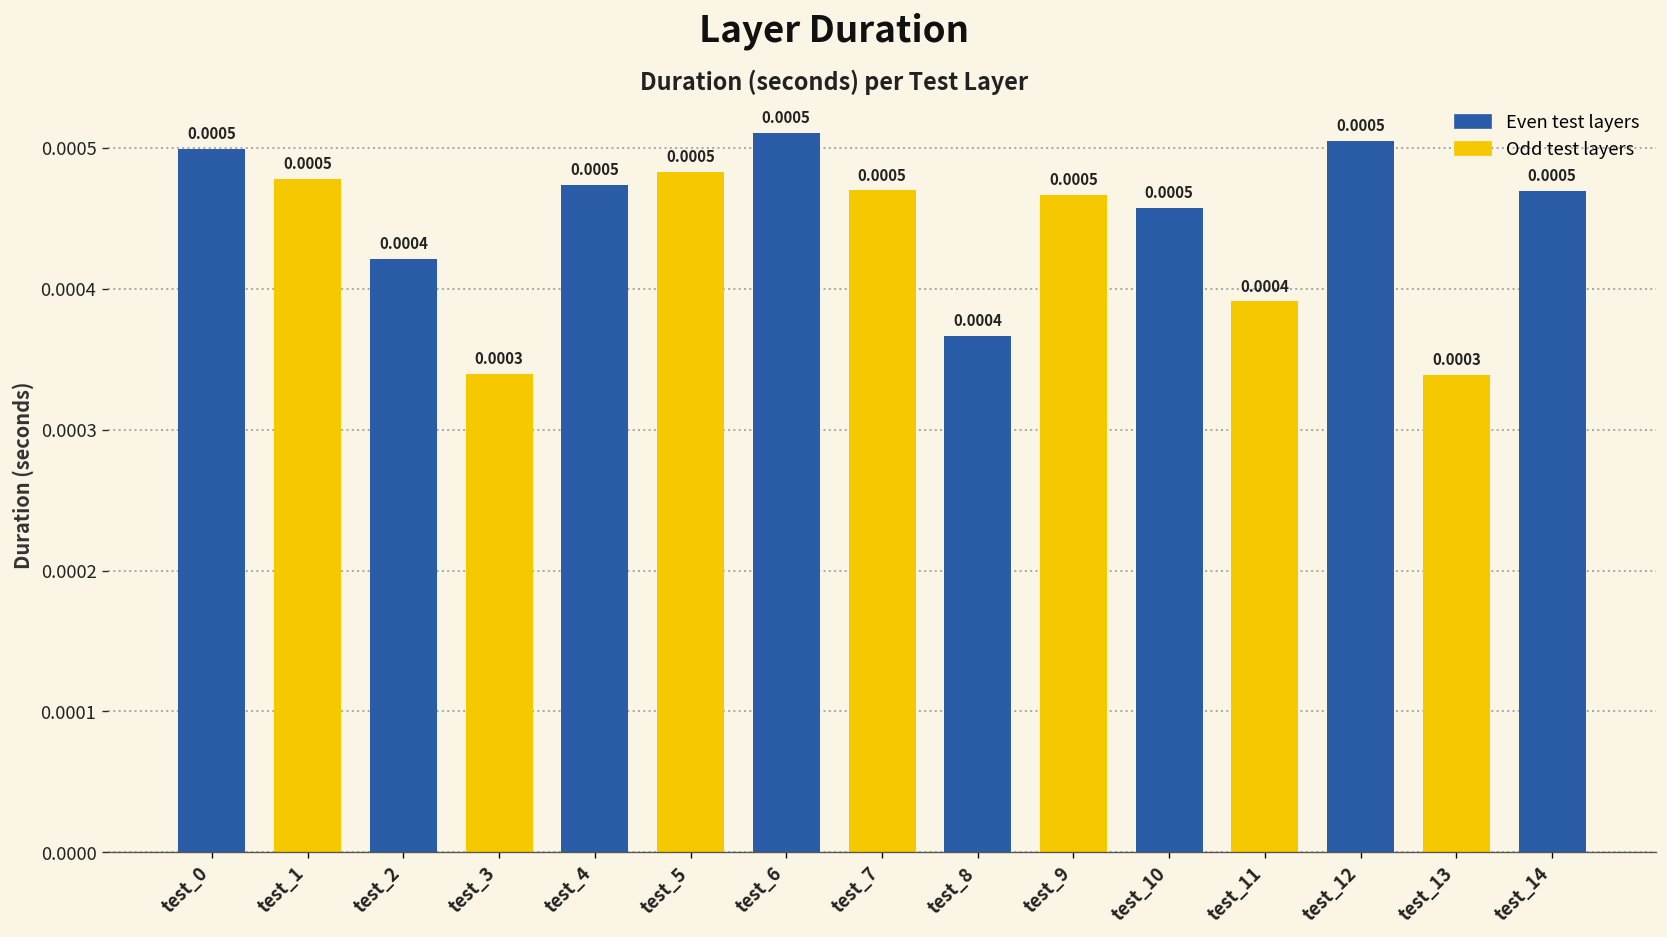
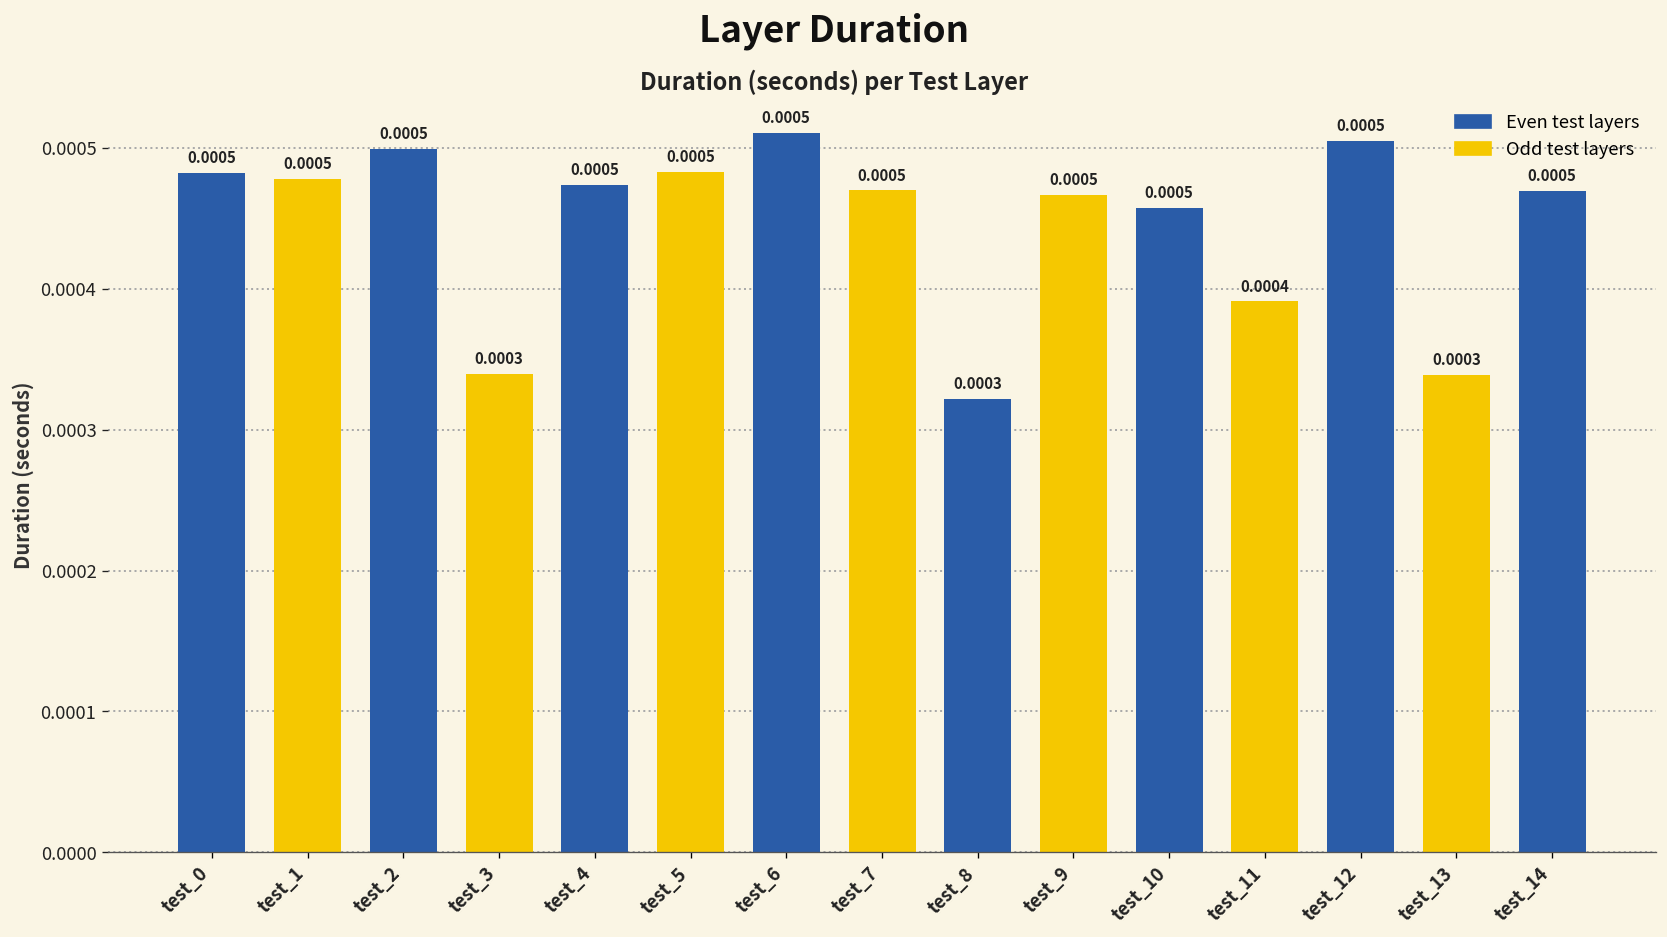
  {
-   "test_0": 0.000499,
+   "test_0": 0.000482,
    "test_1": 0.0005,
-   "test_2": 0.0004,
+   "test_2": 0.0005,
    "test_3": 0.0003,
    "test_4": 0.0005,
    "test_5": 0.0005,
    "test_6": 0.0005,
    "test_7": 0.0005,
-   "test_8": 0.0004,
+   "test_8": 0.0003,
    "test_9": 0.0005,
    "test_10": 0.0005,
    "test_11": 0.0004,
    "test_12": 0.0005,
    "test_13": 0.0003,
    "test_14": 0.0005
  }
